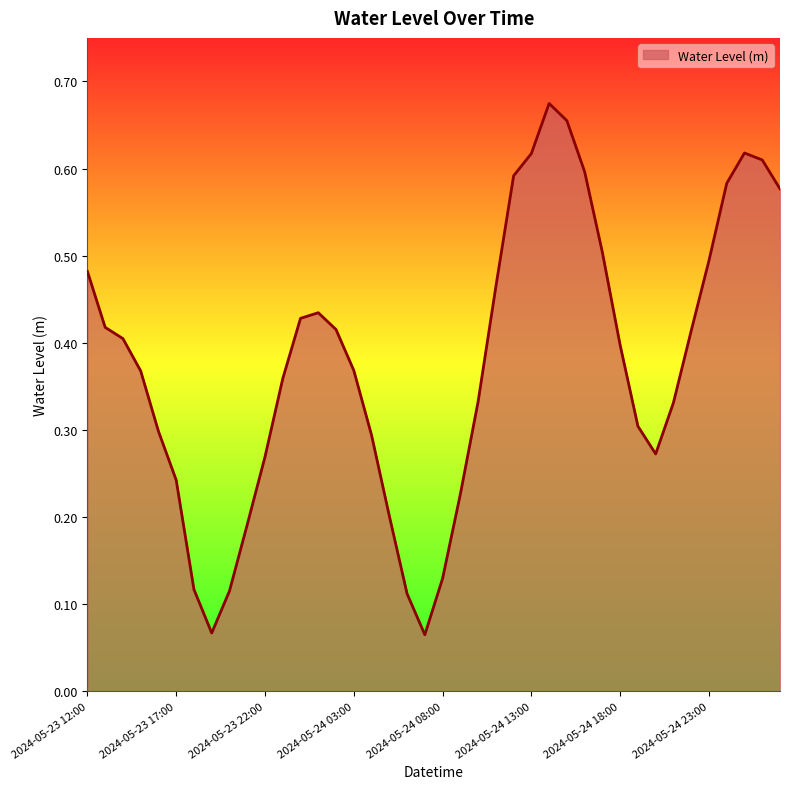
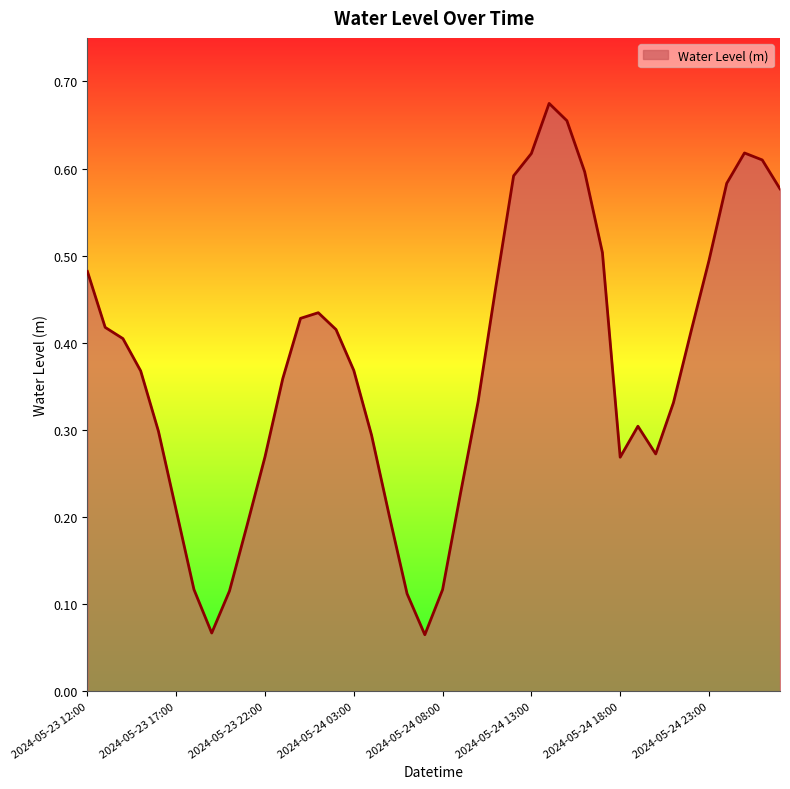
  {
    "2024-05-23 12:00": 0.48,
-   "2024-05-23 17:00": 0.24,
+   "2024-05-23 17:00": 0.21,
    "2024-05-23 22:00": 0.27,
    "2024-05-24 03:00": 0.37,
-   "2024-05-24 08:00": 0.13,
+   "2024-05-24 08:00": 0.12,
    "2024-05-24 13:00": 0.62,
-   "2024-05-24 18:00": 0.40,
+   "2024-05-24 18:00": 0.27,
    "2024-05-24 23:00": 0.49
  }
